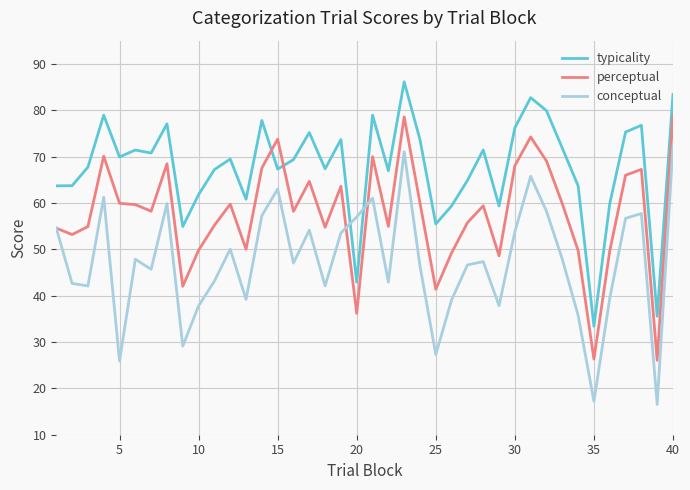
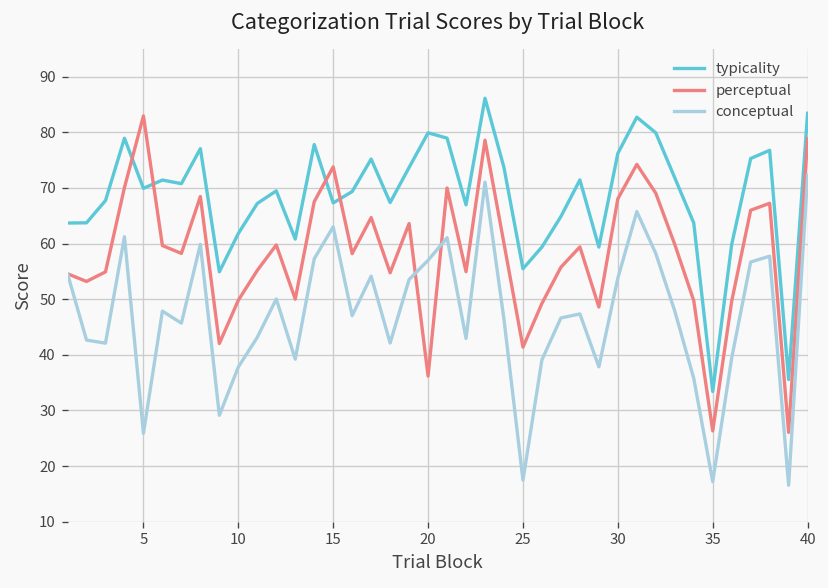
  {
    "typicality": {
      "5": 70,
      "10": 62,
      "15": 67,
-     "20": 43,
+     "20": 80,
      "25": 55,
      "30": 76,
      "35": 33,
      "40": 83
    },
    "perceptual": {
-     "5": 60,
+     "5": 83,
      "10": 50,
      "15": 74,
      "20": 36,
      "25": 41,
      "30": 68,
      "35": 26,
      "40": 79
    },
    "conceptual": {
      "5": 26,
      "10": 38,
      "15": 63,
      "20": 57,
-     "25": 27,
+     "25": 17,
      "30": 54,
      "35": 17,
      "40": 72
    }
  }
